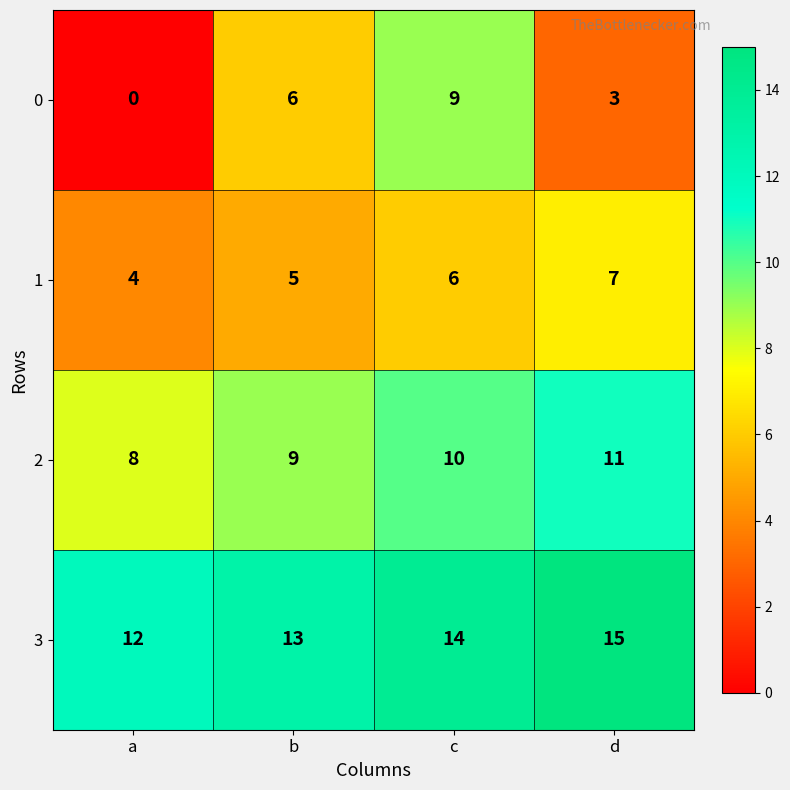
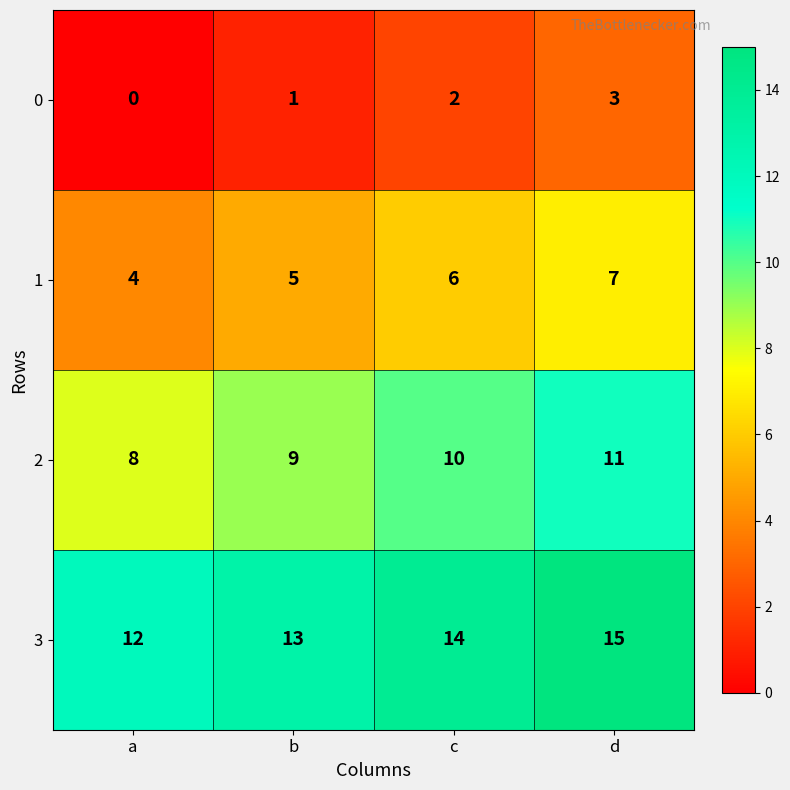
  {
    "0": {
      "a": 0,
-     "b": 6,
-     "c": 9,
+     "b": 1,
+     "c": 2,
      "d": 3
    },
    "1": {
      "a": 4,
      "b": 5,
      "c": 6,
      "d": 7
    },
    "2": {
      "a": 8,
      "b": 9,
      "c": 10,
      "d": 11
    },
    "3": {
      "a": 12,
      "b": 13,
      "c": 14,
      "d": 15
    }
  }
